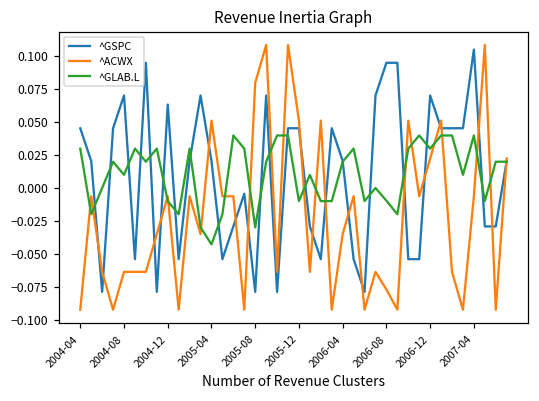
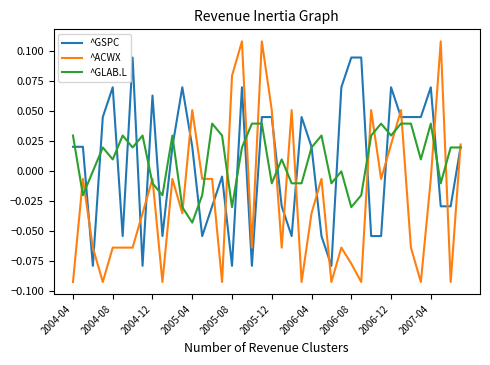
  {
    "^GSPC": {
-     "2004-04": 0.045,
+     "2004-04": 0.020,
      "2004-08": 0.070,
      "2004-12": 0.063,
      "2005-04": 0.020,
      "2005-08": -0.079,
      "2005-12": 0.045,
      "2006-08": 0.095,
      "2006-12": 0.070,
-     "2007-04": 0.105
+     "2007-04": 0.070
    },
    "^ACWX": {
      "2004-04": -0.092,
      "2004-08": -0.064,
      "2004-12": -0.006,
      "2005-04": 0.051,
      "2005-08": 0.080,
      "2005-12": 0.051,
      "2006-04": -0.035,
      "2006-08": -0.077,
      "2006-12": 0.022,
      "2007-04": -0.006
    },
    "^GLAB.L": {
      "2004-04": 0.030,
      "2004-08": 0.010,
      "2004-12": -0.010,
      "2005-04": -0.043,
      "2005-08": -0.030,
      "2005-12": -0.010,
-     "2006-08": -0.010,
+     "2006-08": -0.030,
      "2006-12": 0.030,
      "2007-04": 0.040
    }
  }
